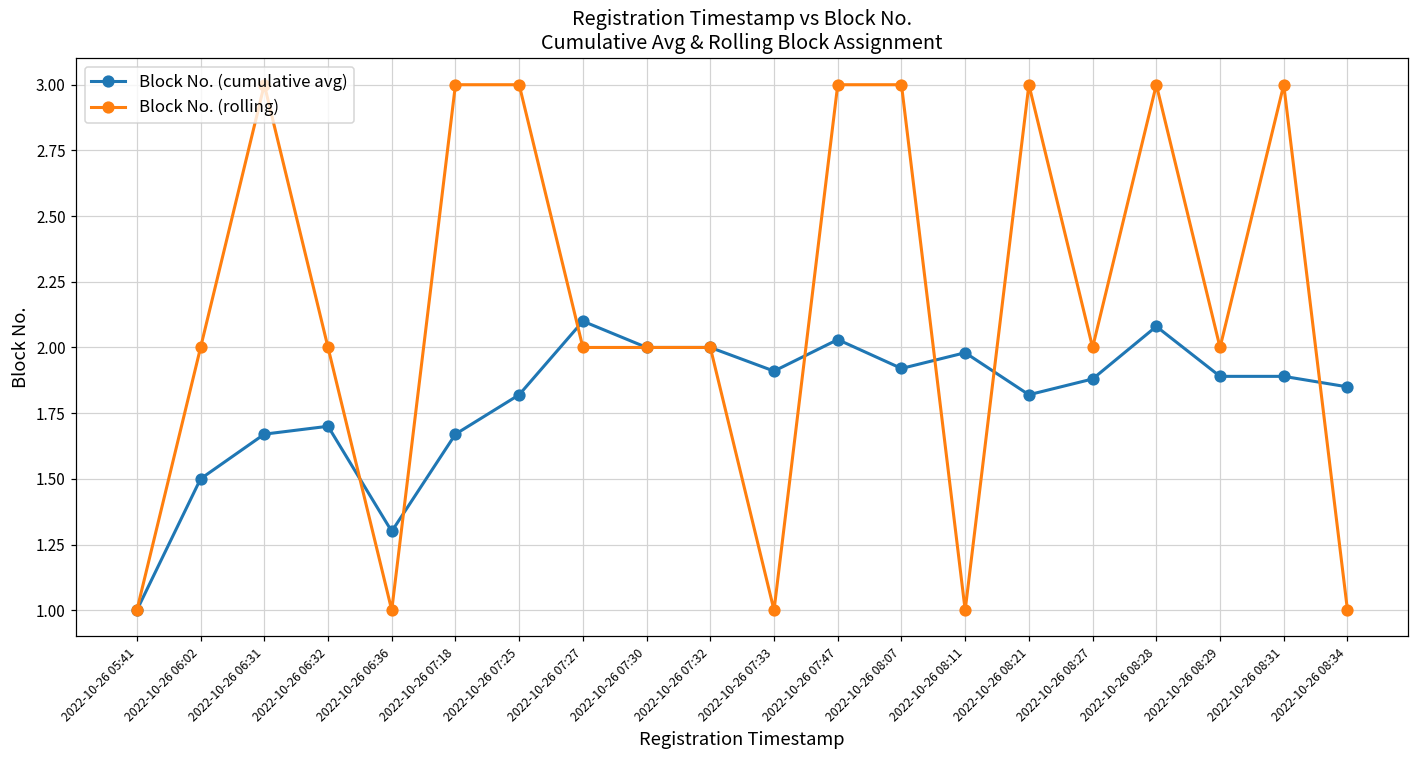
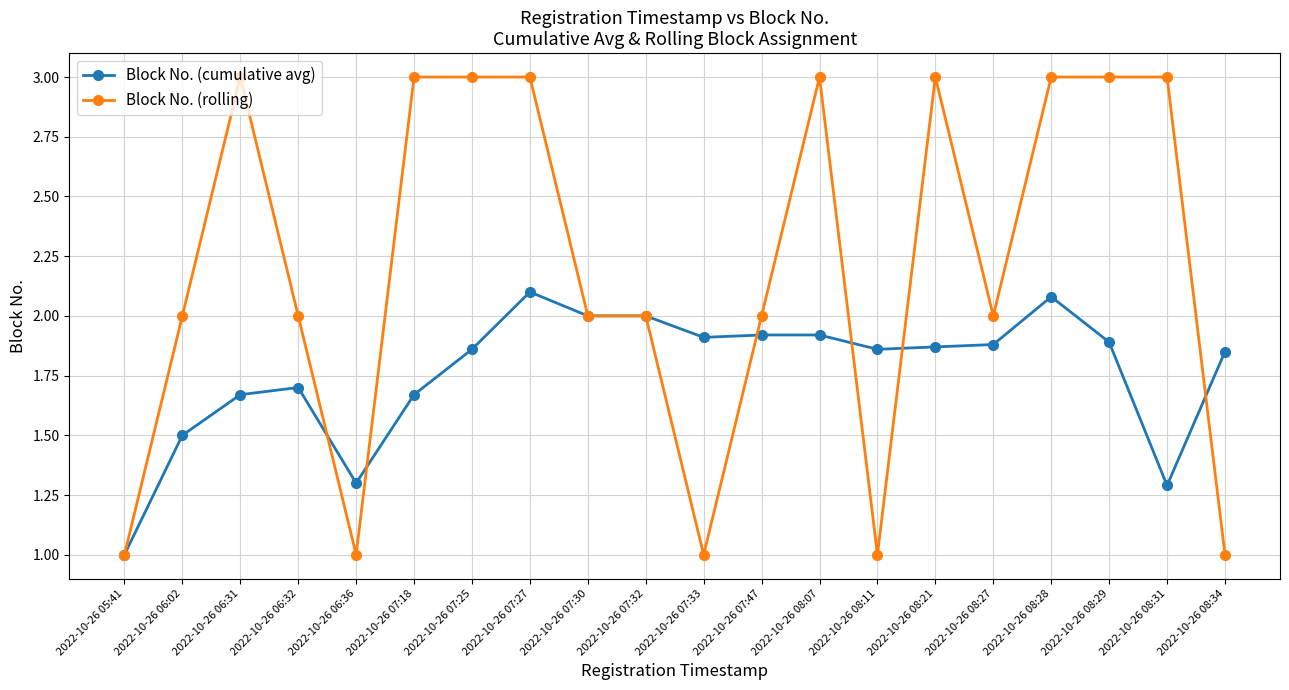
  {
    "Block No. (cumulative avg)": {
      "2022-10-26 06:02": 1.50,
      "2022-10-26 06:31": 1.67,
      "2022-10-26 06:32": 1.70,
      "2022-10-26 06:36": 1.30,
      "2022-10-26 07:18": 1.67,
-     "2022-10-26 07:25": 1.82,
+     "2022-10-26 07:25": 1.86,
      "2022-10-26 07:27": 2.10,
      "2022-10-26 07:33": 1.91,
-     "2022-10-26 07:47": 2.03,
+     "2022-10-26 07:47": 1.92,
      "2022-10-26 08:07": 1.92,
-     "2022-10-26 08:11": 1.98,
-     "2022-10-26 08:21": 1.82,
+     "2022-10-26 08:11": 1.86,
+     "2022-10-26 08:21": 1.87,
      "2022-10-26 08:27": 1.88,
      "2022-10-26 08:28": 2.08,
      "2022-10-26 08:29": 1.89,
-     "2022-10-26 08:31": 1.89,
+     "2022-10-26 08:31": 1.29,
      "2022-10-26 08:34": 1.85
    },
    "Block No. (rolling)": {
      "2022-10-26 06:02": 2,
      "2022-10-26 06:32": 2,
      "2022-10-26 06:36": 1,
      "2022-10-26 07:18": 3,
      "2022-10-26 07:25": 3,
-     "2022-10-26 07:27": 2,
+     "2022-10-26 07:27": 3,
      "2022-10-26 07:33": 1,
-     "2022-10-26 07:47": 3,
+     "2022-10-26 07:47": 2,
      "2022-10-26 08:07": 3,
      "2022-10-26 08:11": 1,
      "2022-10-26 08:21": 3,
      "2022-10-26 08:27": 2,
      "2022-10-26 08:28": 3,
-     "2022-10-26 08:29": 2,
+     "2022-10-26 08:29": 3,
      "2022-10-26 08:31": 3,
      "2022-10-26 08:34": 1
    }
  }
